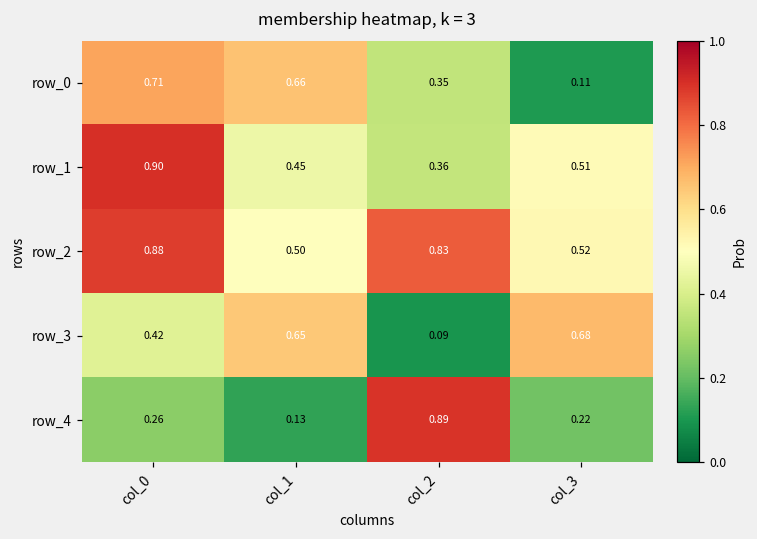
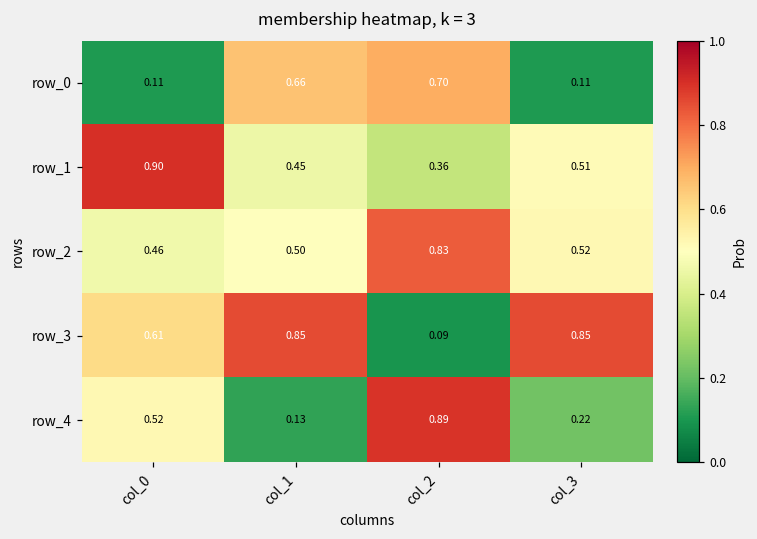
  {
    "row_0": {
-     "col_0": 0.71,
+     "col_0": 0.11,
      "col_1": 0.66,
-     "col_2": 0.35,
+     "col_2": 0.70,
      "col_3": 0.11
    },
    "row_1": {
      "col_0": 0.90,
      "col_1": 0.45,
      "col_2": 0.36,
      "col_3": 0.51
    },
    "row_2": {
-     "col_0": 0.88,
+     "col_0": 0.46,
      "col_1": 0.50,
      "col_2": 0.83,
      "col_3": 0.52
    },
    "row_3": {
-     "col_0": 0.42,
-     "col_1": 0.65,
+     "col_0": 0.61,
+     "col_1": 0.85,
      "col_2": 0.09,
-     "col_3": 0.68
+     "col_3": 0.85
    },
    "row_4": {
-     "col_0": 0.26,
+     "col_0": 0.52,
      "col_1": 0.13,
      "col_2": 0.89,
      "col_3": 0.22
    }
  }
